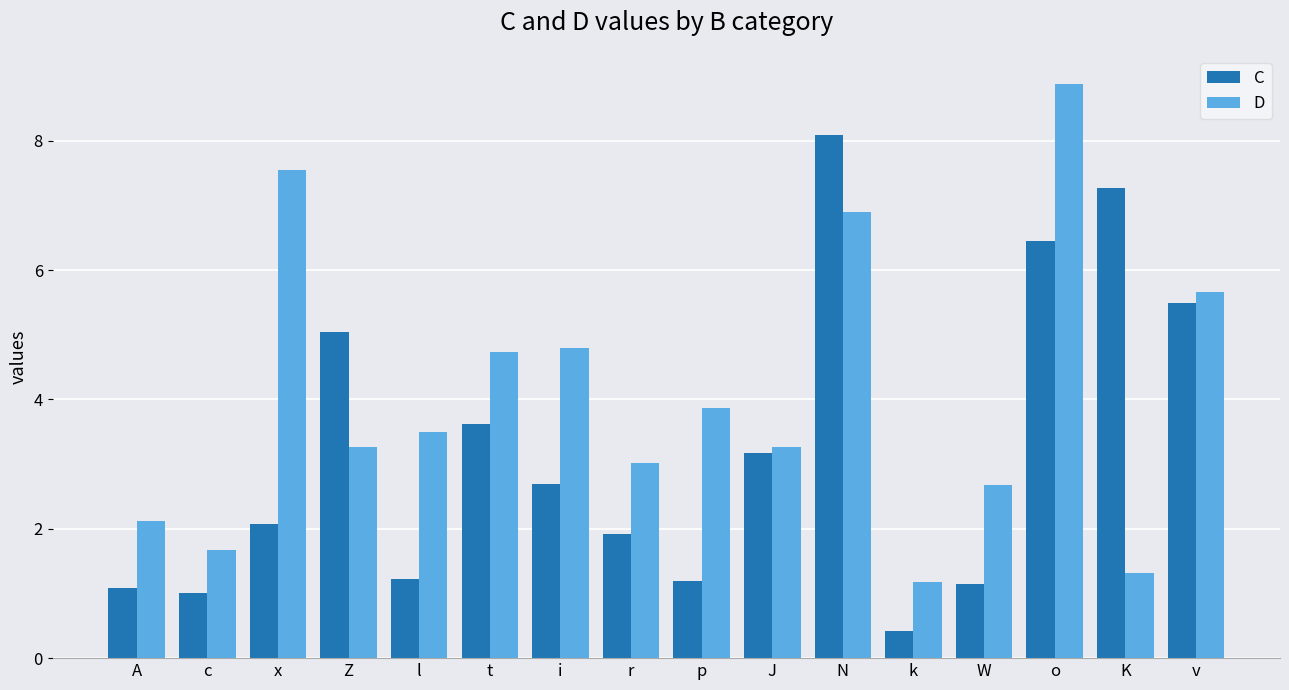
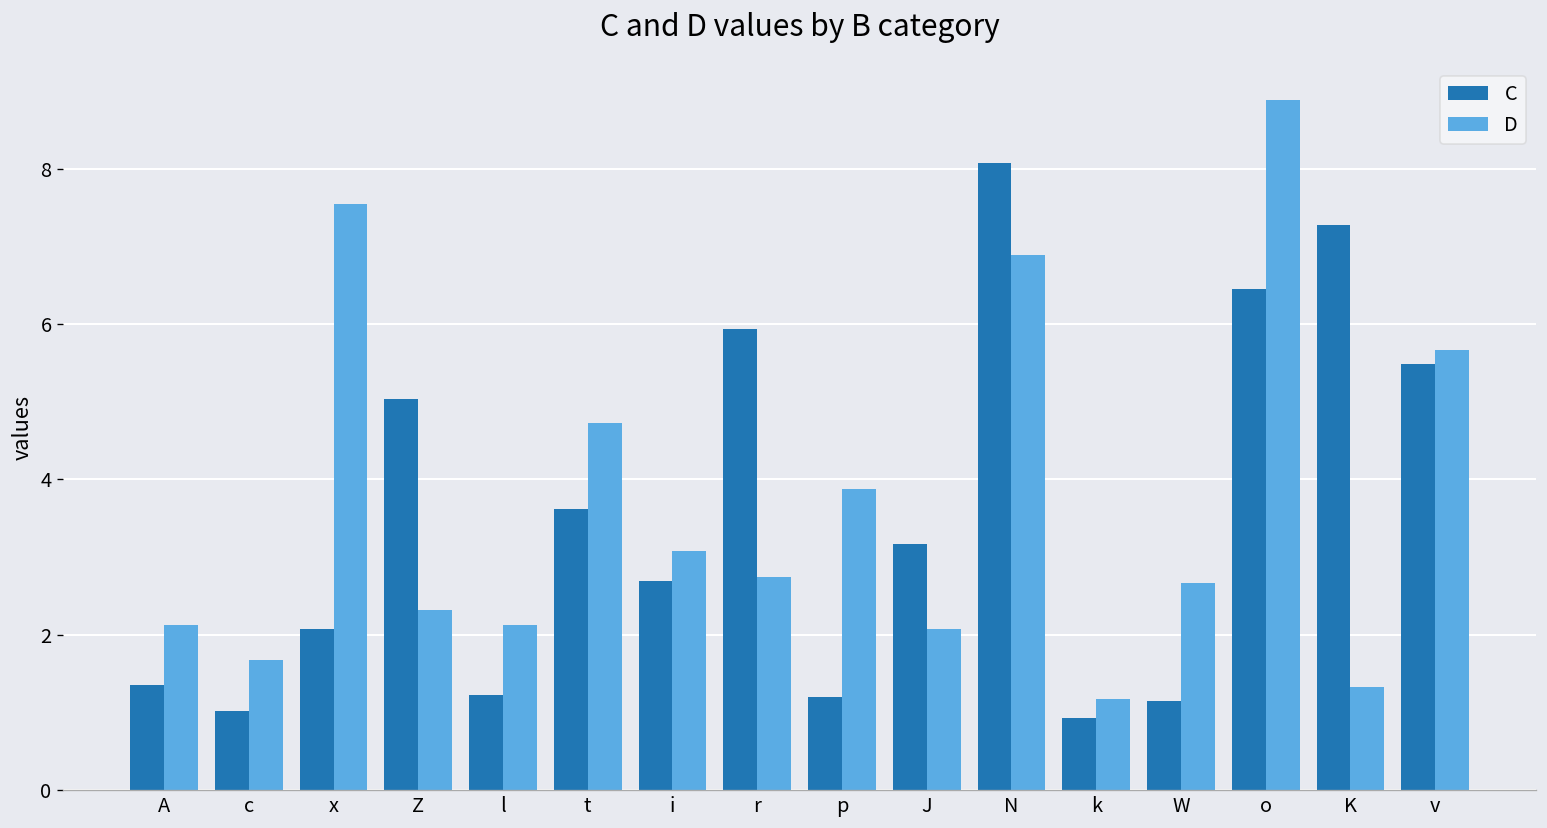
  {
    "C": {
-     "A": 1.1,
+     "A": 1.4,
      "c": 1.0,
      "x": 2.1,
      "Z": 5.0,
      "l": 1.2,
      "t": 3.6,
      "i": 2.7,
-     "r": 1.9,
+     "r": 5.9,
      "p": 1.2,
      "J": 3.2,
      "N": 8.1,
-     "k": 0.4,
+     "k": 0.9,
      "W": 1.1,
      "o": 6.5,
      "K": 7.3,
      "v": 5.5
    },
    "D": {
      "A": 2.1,
      "c": 1.7,
      "x": 7.5,
-     "Z": 3.3,
-     "l": 3.5,
+     "Z": 2.3,
+     "l": 2.1,
      "t": 4.7,
-     "i": 4.8,
-     "r": 3.0,
+     "i": 3.1,
+     "r": 2.7,
      "p": 3.9,
-     "J": 3.3,
+     "J": 2.1,
      "N": 6.9,
      "k": 1.2,
      "W": 2.7,
      "o": 8.9,
      "K": 1.3,
      "v": 5.7
    }
  }
